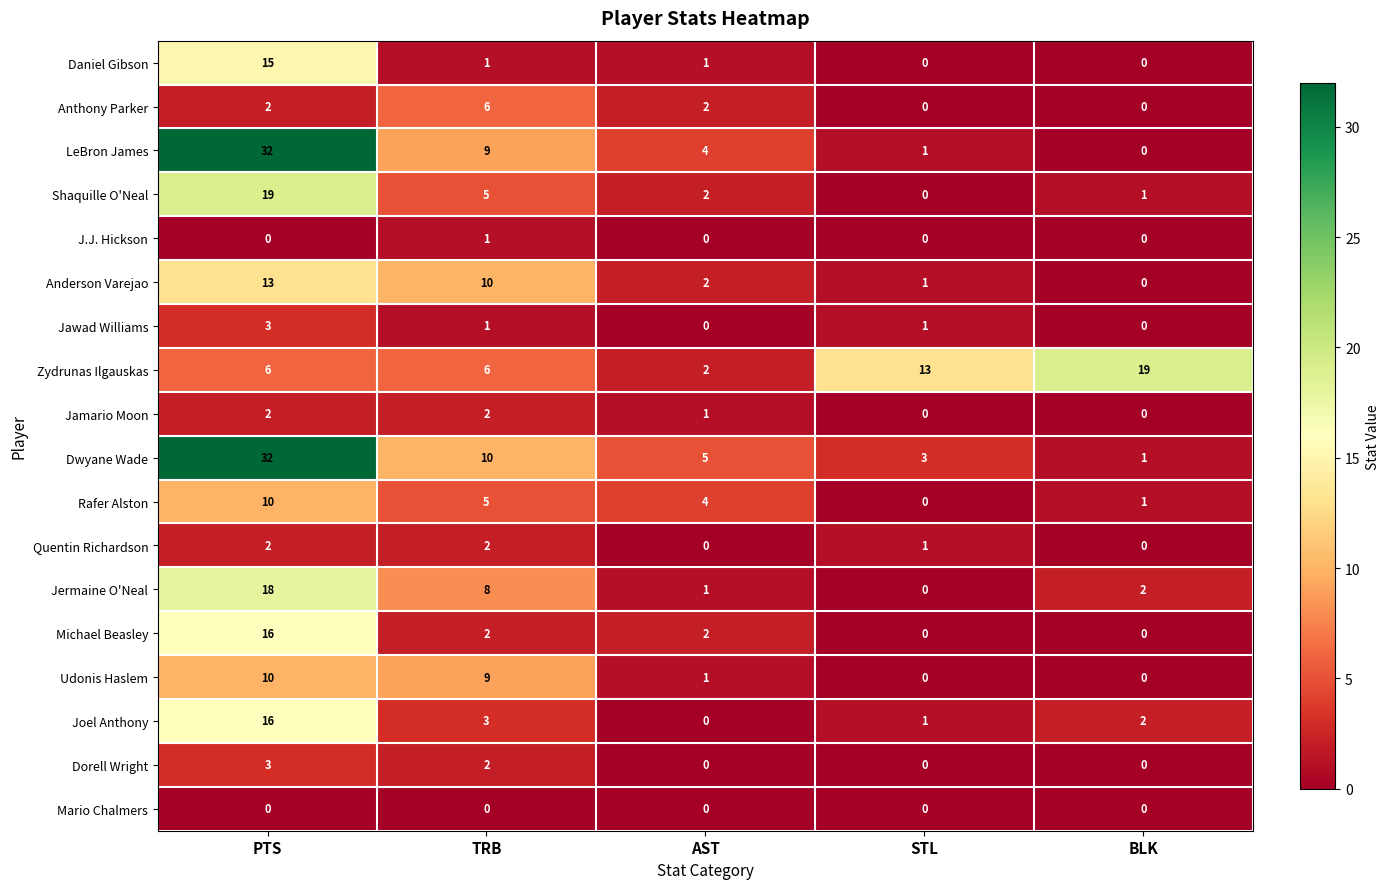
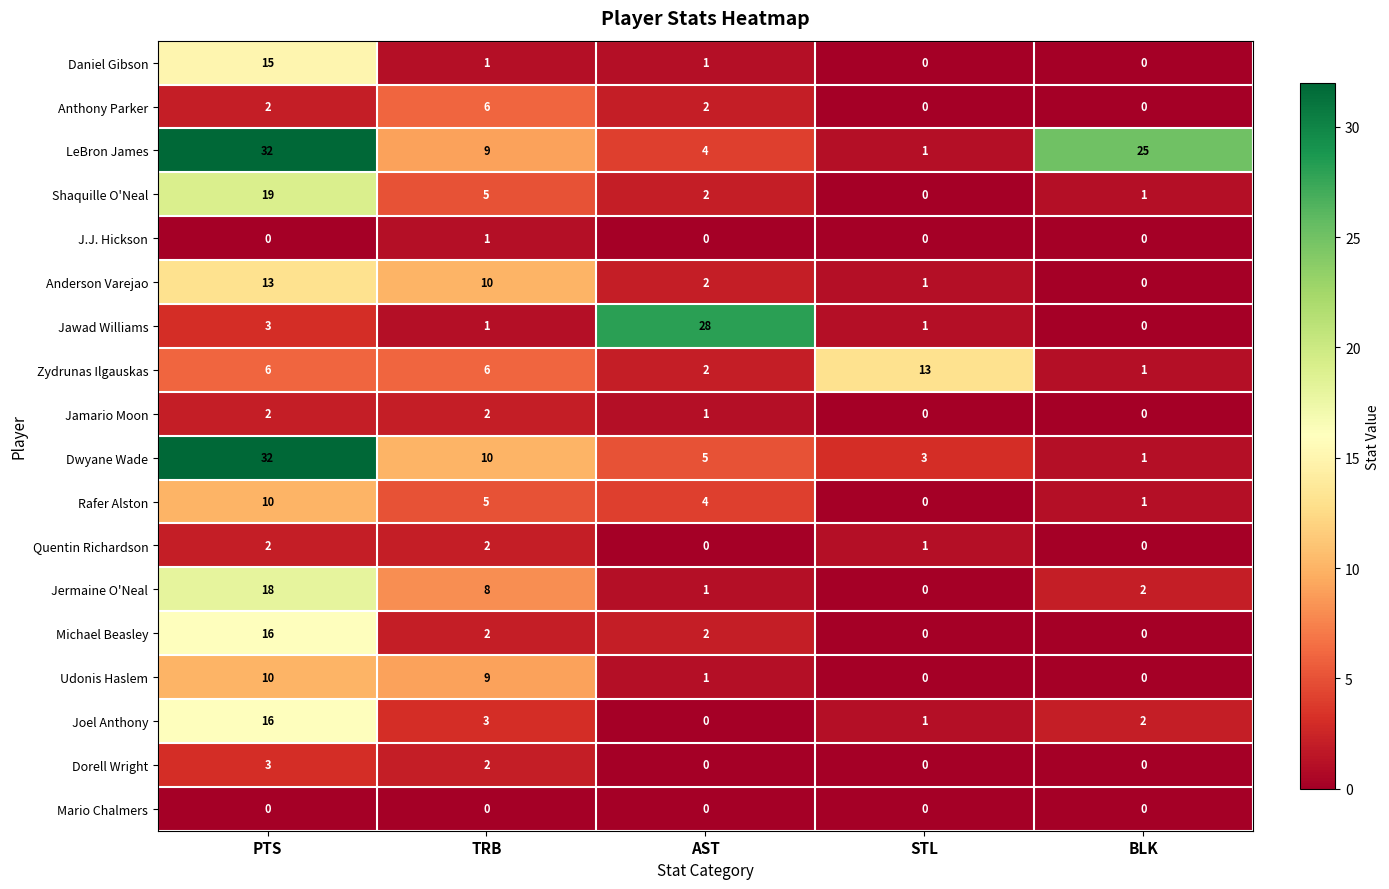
  {
    "Daniel Gibson": {
      "PTS": 15,
      "TRB": 1,
      "AST": 1,
      "STL": 0,
      "BLK": 0
    },
    "Anthony Parker": {
      "PTS": 2,
      "TRB": 6,
      "AST": 2,
      "STL": 0,
      "BLK": 0
    },
    "LeBron James": {
      "PTS": 32,
      "TRB": 9,
      "AST": 4,
      "STL": 1,
-     "BLK": 0
+     "BLK": 25
    },
    "Shaquille O'Neal": {
      "PTS": 19,
      "TRB": 5,
      "AST": 2,
      "STL": 0,
      "BLK": 1
    },
    "J.J. Hickson": {
      "PTS": 0,
      "TRB": 1,
      "AST": 0,
      "STL": 0,
      "BLK": 0
    },
    "Anderson Varejao": {
      "PTS": 13,
      "TRB": 10,
      "AST": 2,
      "STL": 1,
      "BLK": 0
    },
    "Jawad Williams": {
      "PTS": 3,
      "TRB": 1,
-     "AST": 0,
+     "AST": 28,
      "STL": 1,
      "BLK": 0
    },
    "Zydrunas Ilgauskas": {
      "PTS": 6,
      "TRB": 6,
      "AST": 2,
      "STL": 13,
-     "BLK": 19
+     "BLK": 1
    },
    "Jamario Moon": {
      "PTS": 2,
      "TRB": 2,
      "AST": 1,
      "STL": 0,
      "BLK": 0
    },
    "Dwyane Wade": {
      "PTS": 32,
      "TRB": 10,
      "AST": 5,
      "STL": 3,
      "BLK": 1
    },
    "Rafer Alston": {
      "PTS": 10,
      "TRB": 5,
      "AST": 4,
      "STL": 0,
      "BLK": 1
    },
    "Quentin Richardson": {
      "PTS": 2,
      "TRB": 2,
      "AST": 0,
      "STL": 1,
      "BLK": 0
    },
    "Jermaine O'Neal": {
      "PTS": 18,
      "TRB": 8,
      "AST": 1,
      "STL": 0,
      "BLK": 2
    },
    "Michael Beasley": {
      "PTS": 16,
      "TRB": 2,
      "AST": 2,
      "STL": 0,
      "BLK": 0
    },
    "Udonis Haslem": {
      "PTS": 10,
      "TRB": 9,
      "AST": 1,
      "STL": 0,
      "BLK": 0
    },
    "Joel Anthony": {
      "PTS": 16,
      "TRB": 3,
      "AST": 0,
      "STL": 1,
      "BLK": 2
    },
    "Dorell Wright": {
      "PTS": 3,
      "TRB": 2,
      "AST": 0,
      "STL": 0,
      "BLK": 0
    },
    "Mario Chalmers": {
      "PTS": 0,
      "TRB": 0,
      "AST": 0,
      "STL": 0,
      "BLK": 0
    }
  }
